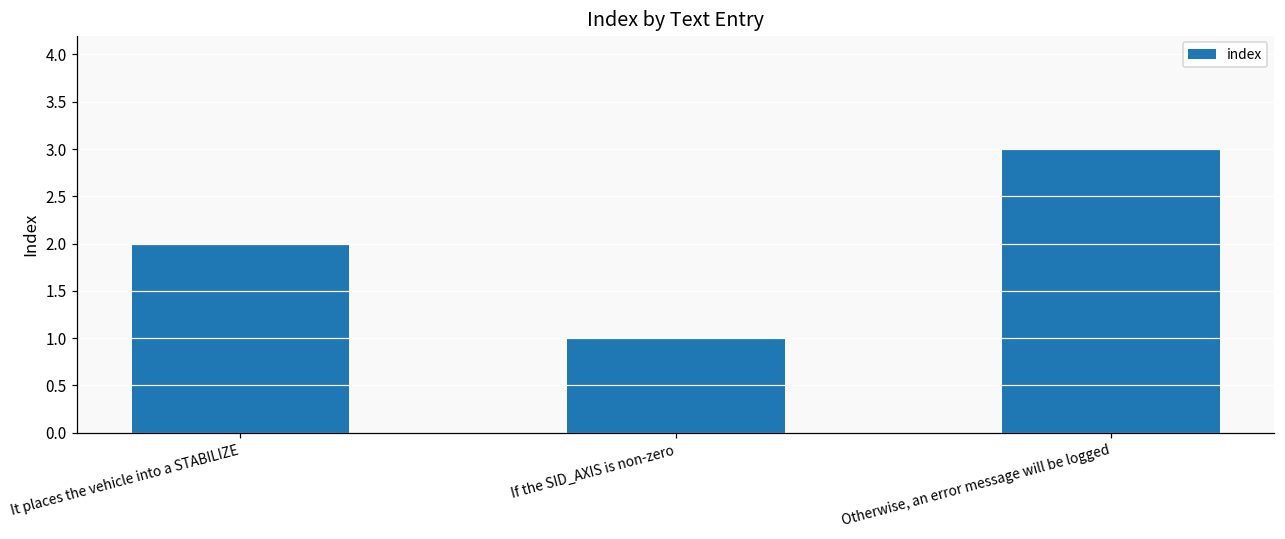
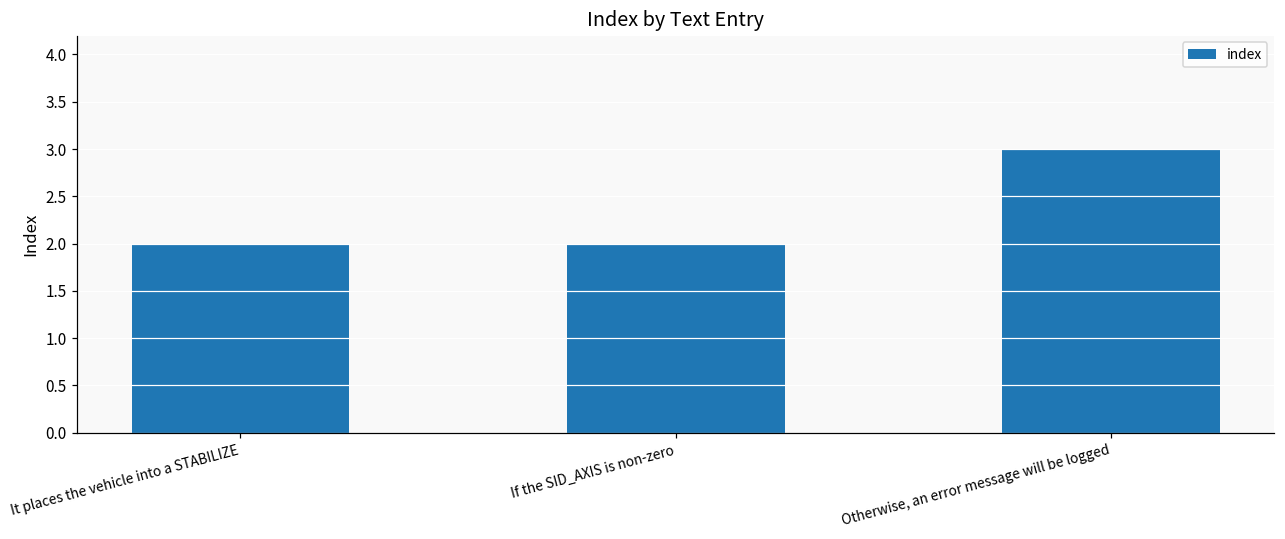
  {
    "It places the vehicle into a STABILIZE": 2,
-   "If the SID_AXIS is non-zero": 1,
+   "If the SID_AXIS is non-zero": 2,
    "Otherwise, an error message will be logged": 3
  }
